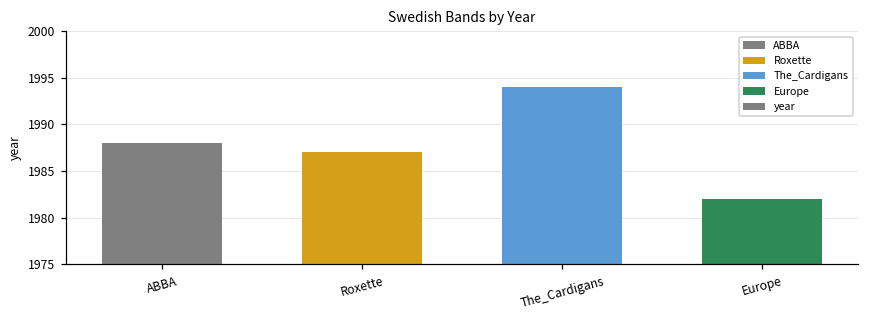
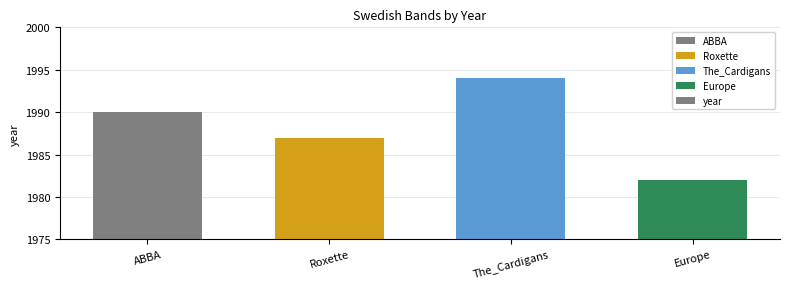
  {
-   "ABBA": 1988,
+   "ABBA": 1990,
    "Roxette": 1987,
    "The_Cardigans": 1994,
    "Europe": 1982
  }
